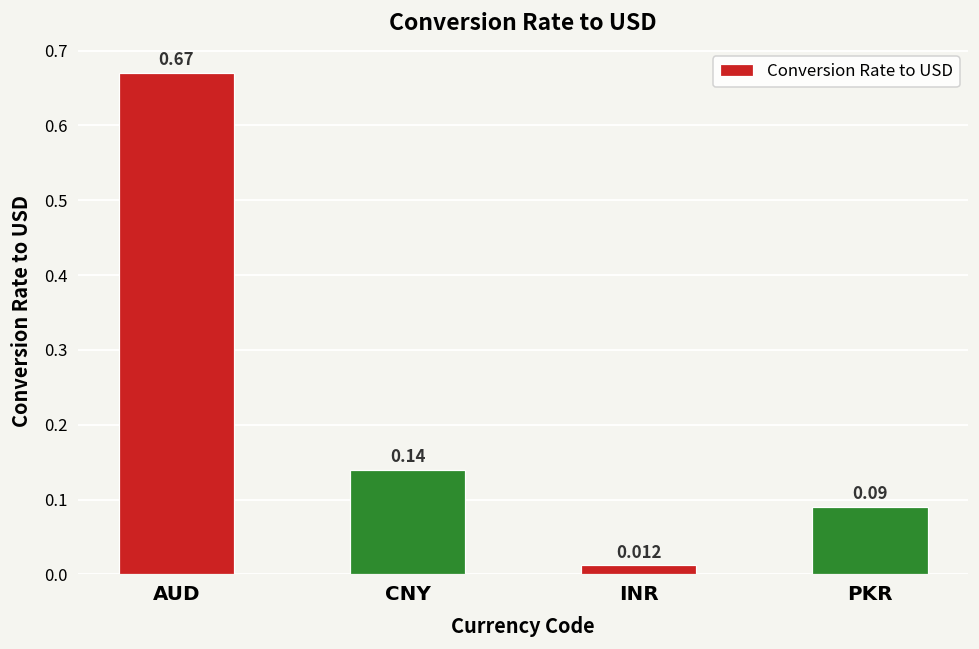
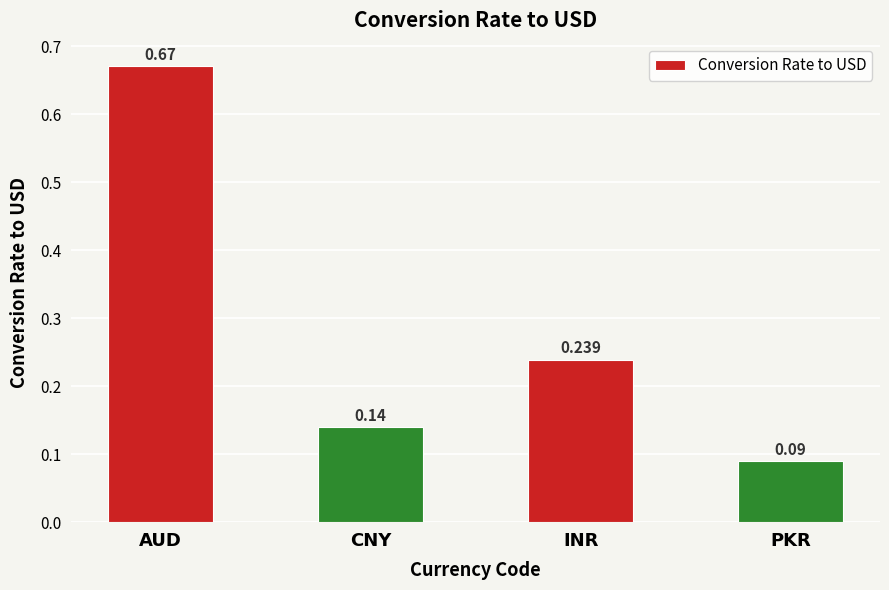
  {
    "AUD": 0.67,
    "CNY": 0.14,
-   "INR": 0.012,
+   "INR": 0.239,
    "PKR": 0.09
  }
